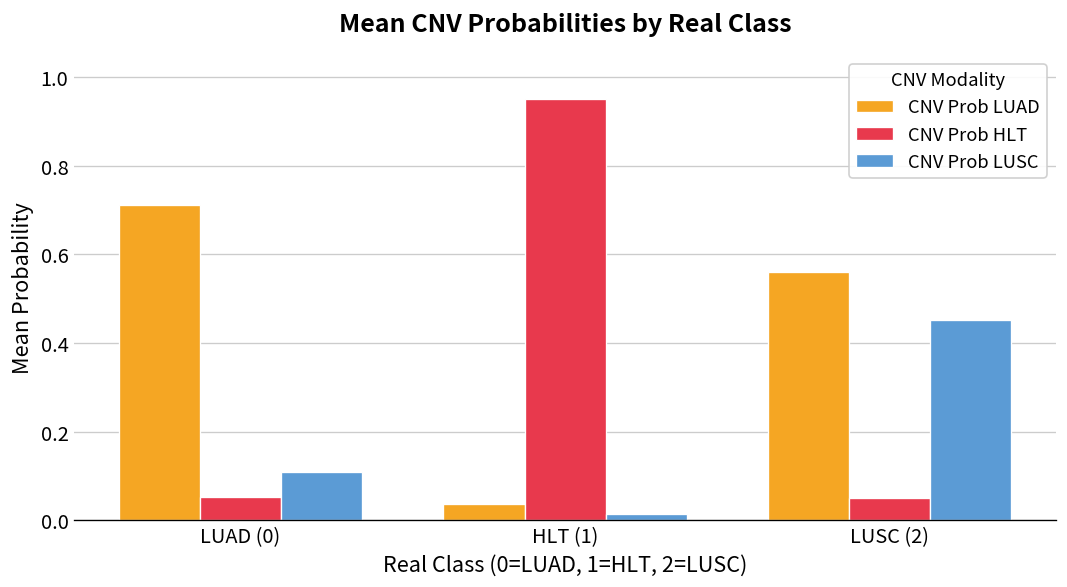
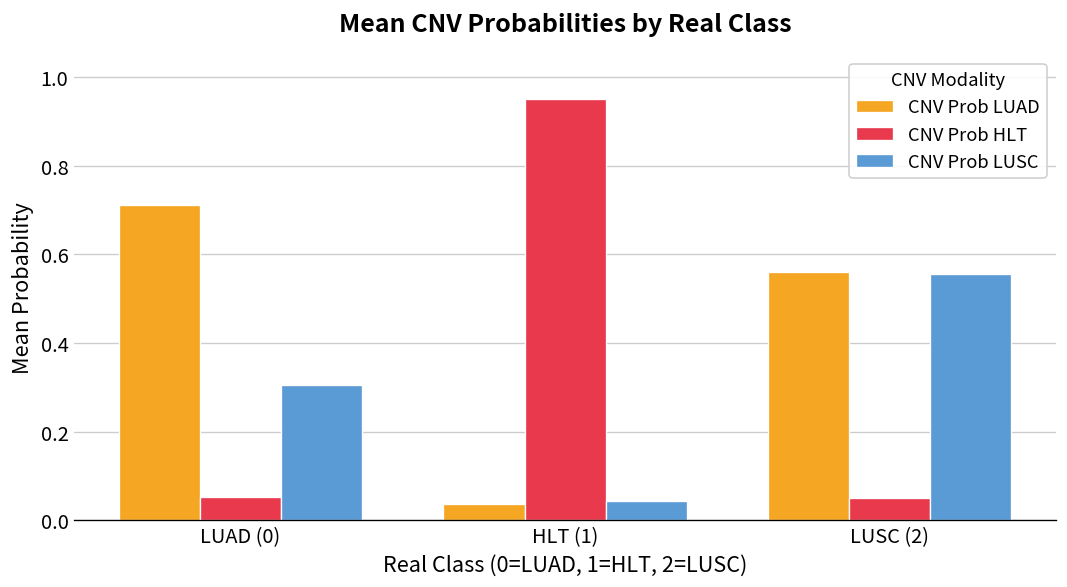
  {
    "CNV Prob LUAD": {
      "LUAD (0)": 0.71,
      "HLT (1)": 0.04,
      "LUSC (2)": 0.56
    },
    "CNV Prob HLT": {
      "LUAD (0)": 0.05,
      "HLT (1)": 0.95,
      "LUSC (2)": 0.05
    },
    "CNV Prob LUSC": {
-     "LUAD (0)": 0.11,
-     "HLT (1)": 0.01,
-     "LUSC (2)": 0.45
+     "LUAD (0)": 0.31,
+     "HLT (1)": 0.04,
+     "LUSC (2)": 0.56
    }
  }
